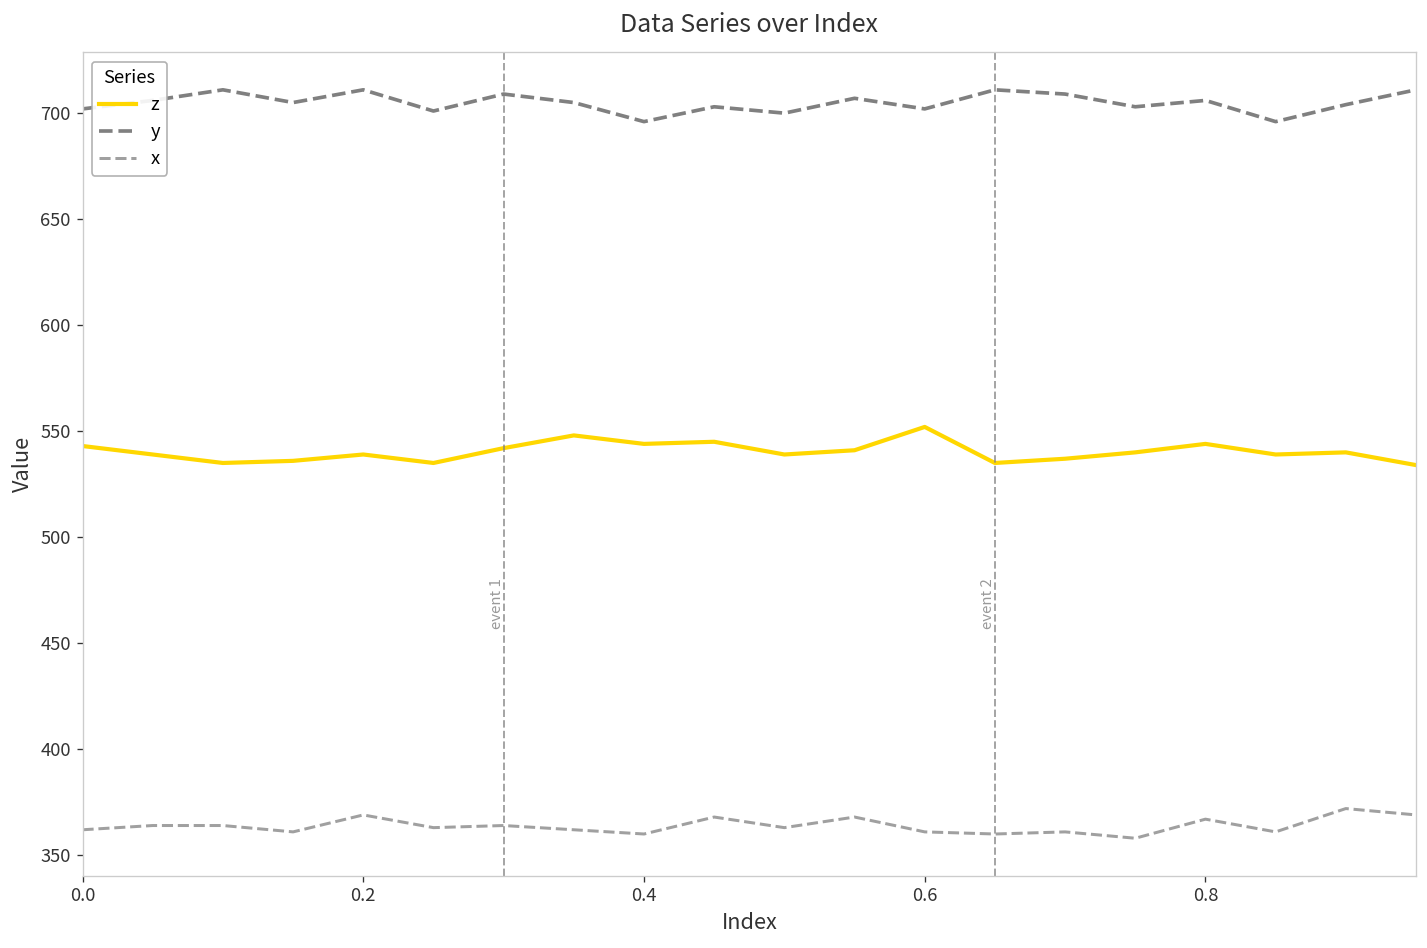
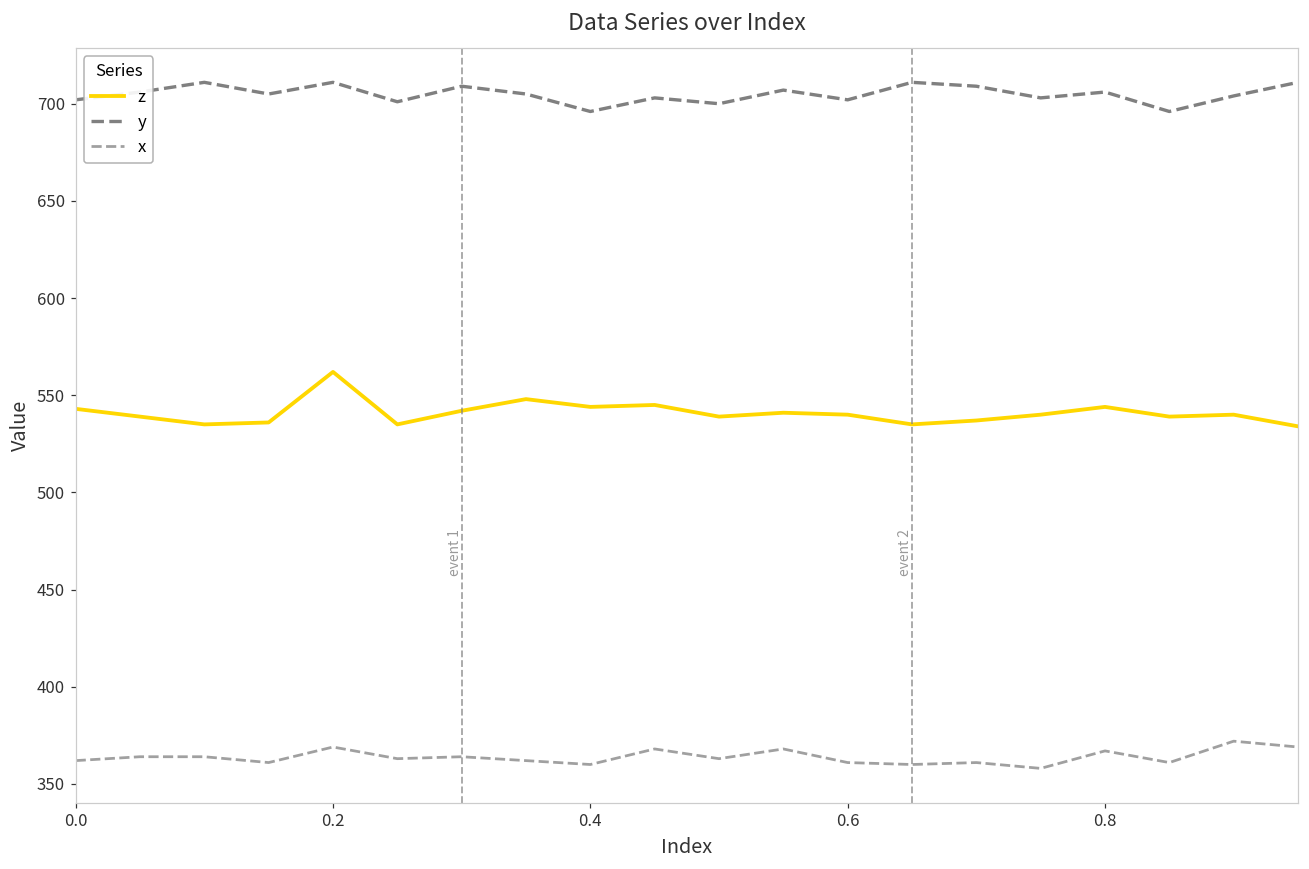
  {
    "z": {
      "0.0": 543,
-     "0.2": 539,
+     "0.2": 562,
      "0.4": 544,
-     "0.6": 552,
+     "0.6": 540,
      "0.8": 544
    }
  }
